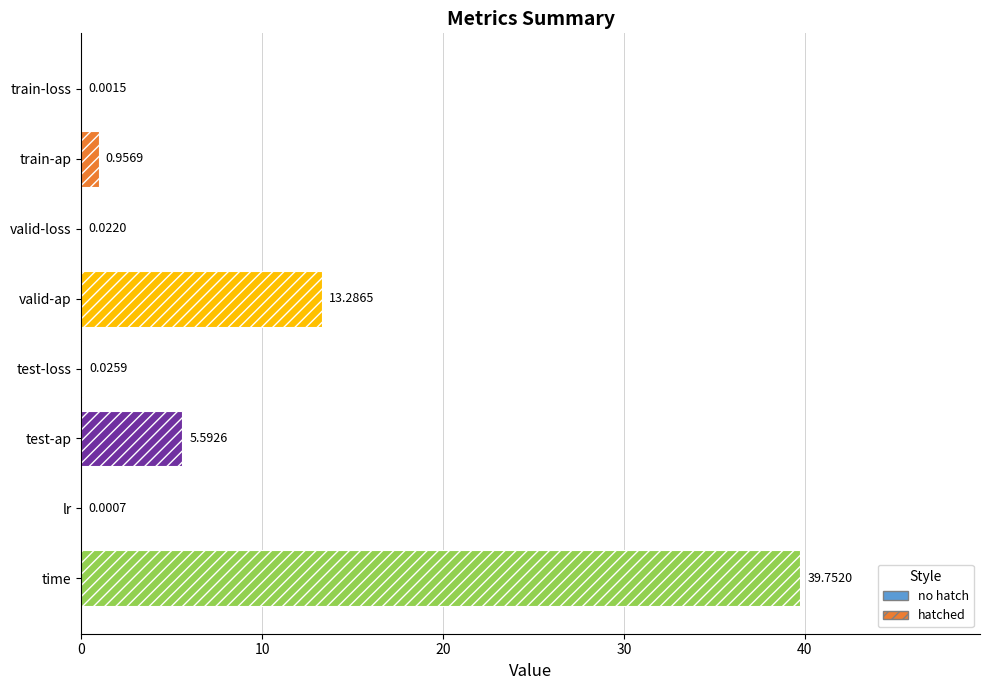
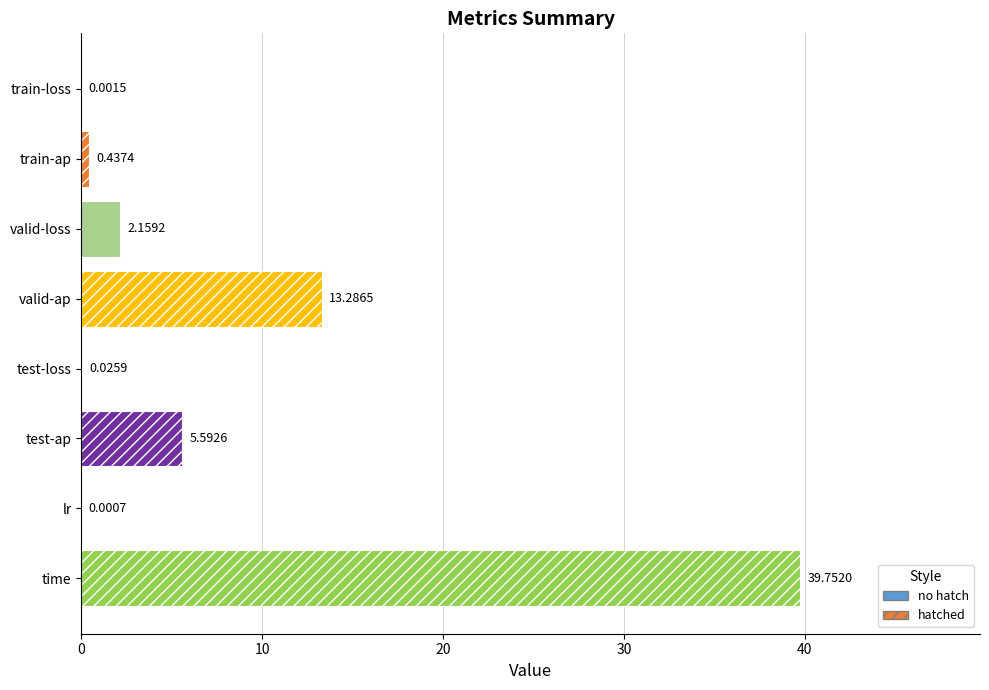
  {
    "train-loss": 0.0015,
-   "train-ap": 0.9569,
-   "valid-loss": 0.0220,
+   "train-ap": 0.4374,
+   "valid-loss": 2.1592,
    "valid-ap": 13.2865,
    "test-loss": 0.0259,
    "test-ap": 5.5926,
    "lr": 0.0007,
    "time": 39.7520
  }
